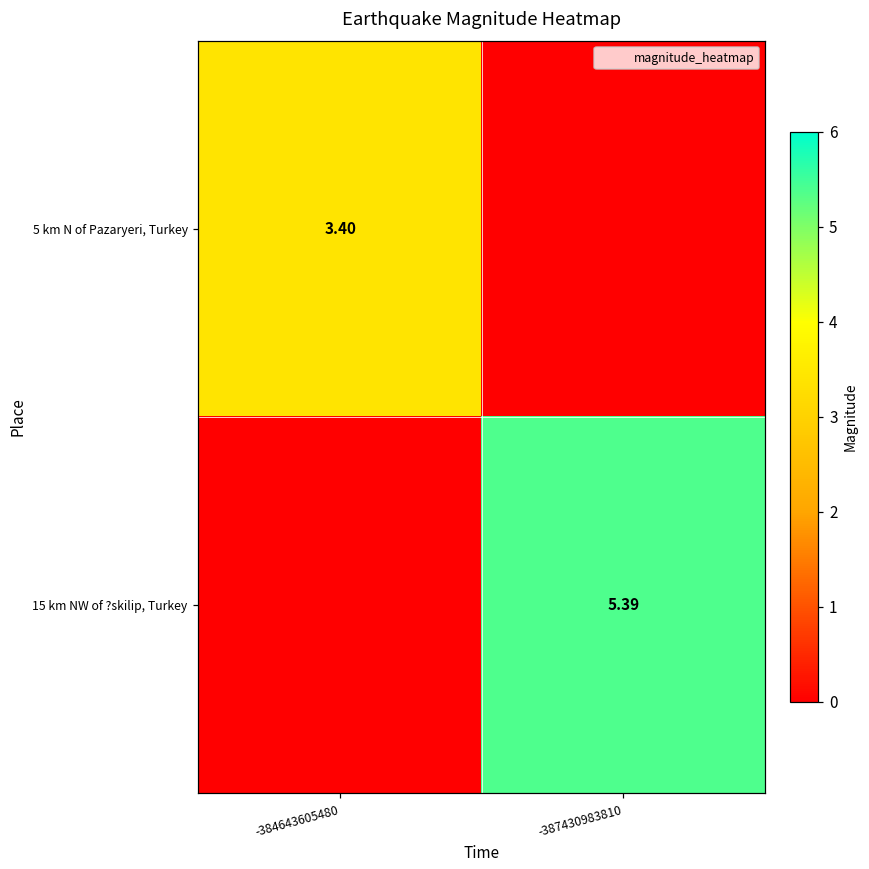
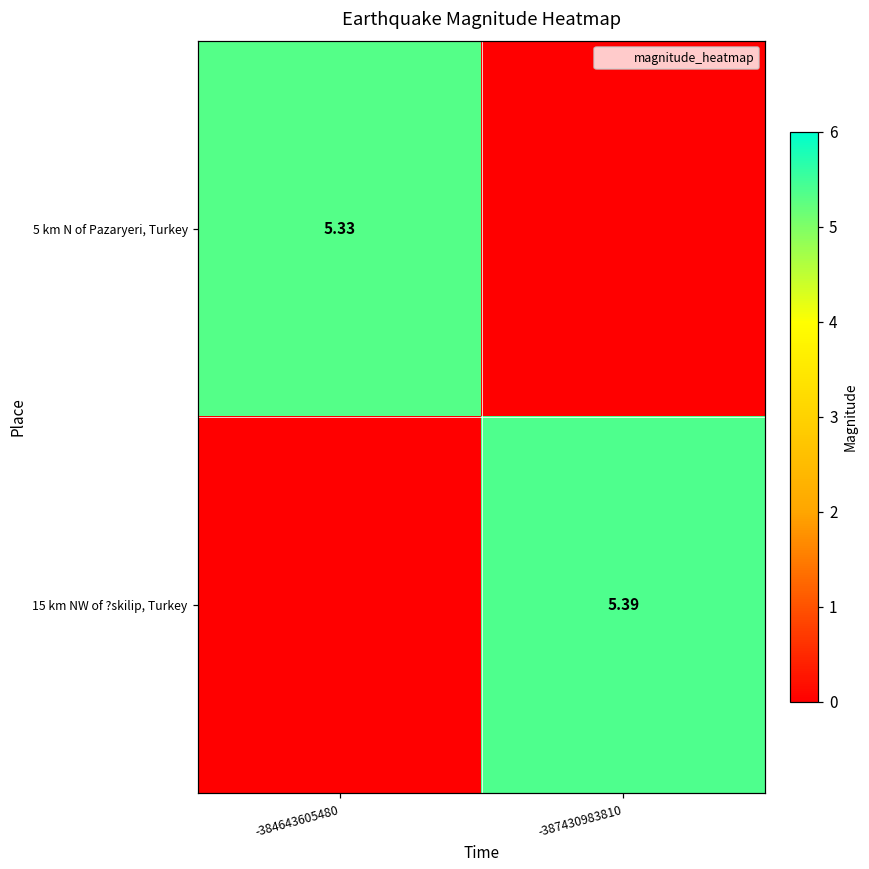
  {
    "5 km N of Pazaryeri, Turkey": {
-     "-384643605480": 3.40
+     "-384643605480": 5.33
    },
    "15 km NW of ?skilip, Turkey": {
      "-387430983810": 5.39
    }
  }
